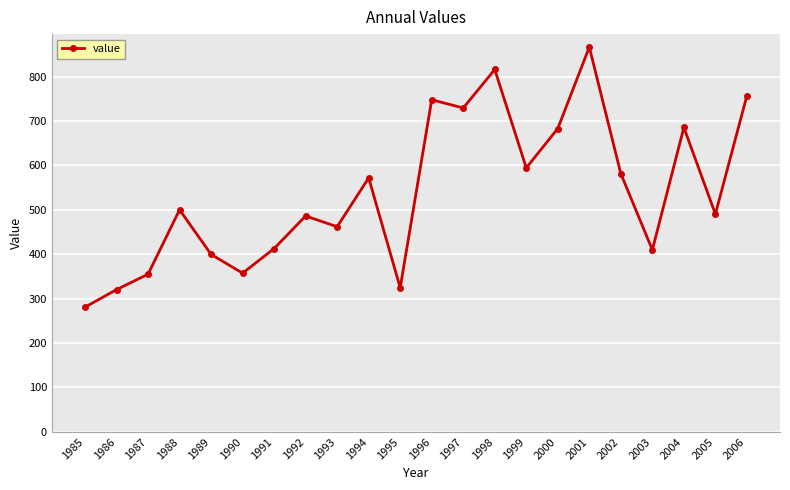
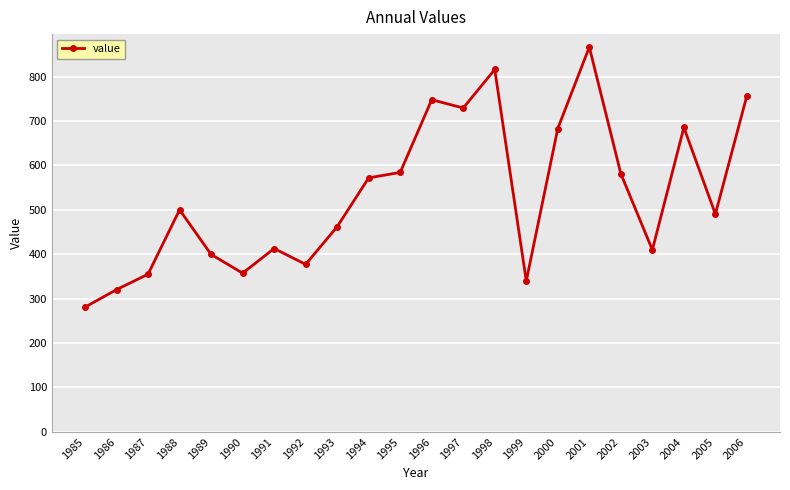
  {
    "1985": 280,
    "1986": 320,
    "1987": 360,
    "1988": 500,
    "1989": 400,
    "1990": 360,
    "1991": 410,
-   "1992": 490,
+   "1992": 380,
    "1993": 460,
    "1994": 570,
-   "1995": 320,
+   "1995": 580,
    "1996": 750,
    "1997": 730,
    "1998": 820,
-   "1999": 590,
+   "1999": 340,
    "2000": 680,
    "2001": 870,
    "2002": 580,
    "2003": 410,
    "2004": 690,
    "2005": 490,
    "2006": 760
  }
